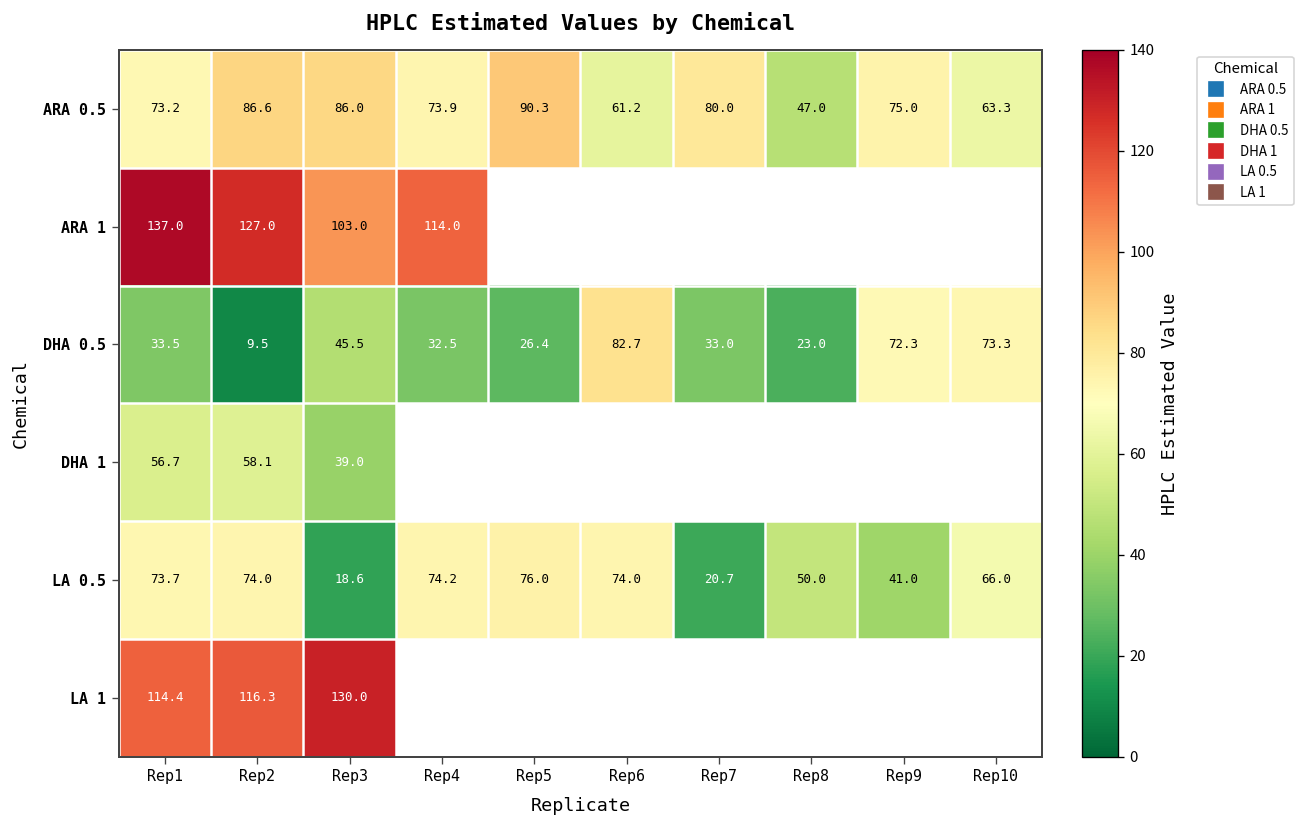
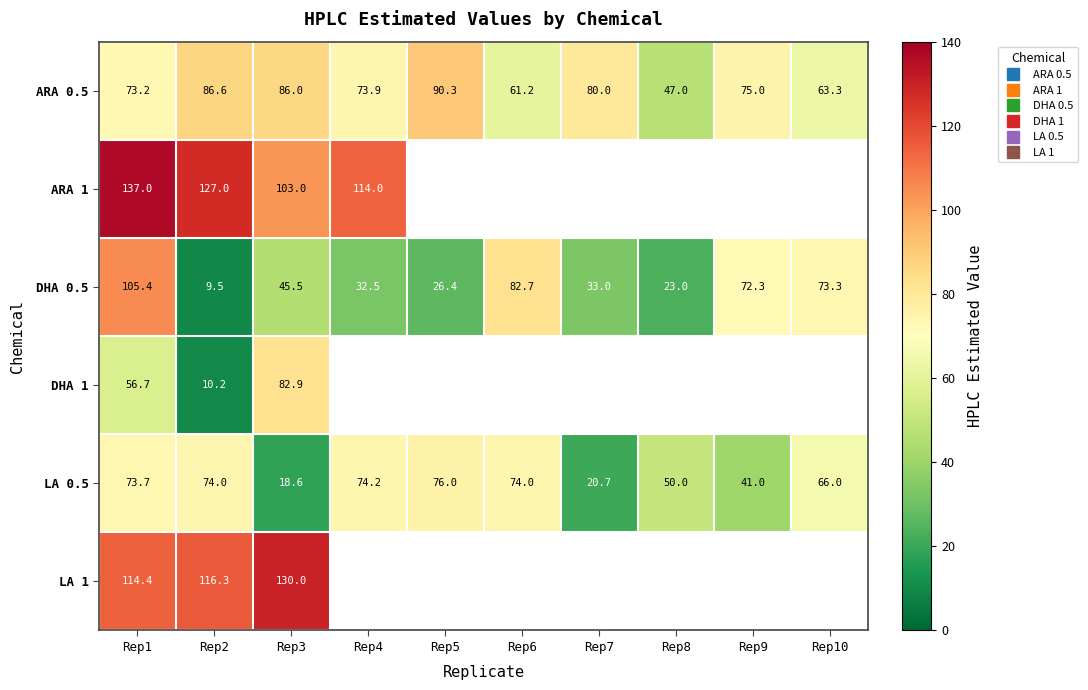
  {
    "ARA 0.5": {
      "Rep1": 73.2,
      "Rep2": 86.6,
      "Rep3": 86.0,
      "Rep4": 73.9,
      "Rep5": 90.3,
      "Rep6": 61.2,
      "Rep7": 80.0,
      "Rep8": 47.0,
      "Rep9": 75.0,
      "Rep10": 63.3
    },
    "ARA 1": {
      "Rep1": 137.0,
      "Rep2": 127.0,
      "Rep3": 103.0,
      "Rep4": 114.0
    },
    "DHA 0.5": {
-     "Rep1": 33.5,
+     "Rep1": 105.4,
      "Rep2": 9.5,
      "Rep3": 45.5,
      "Rep4": 32.5,
      "Rep5": 26.4,
      "Rep6": 82.7,
      "Rep7": 33.0,
      "Rep8": 23.0,
      "Rep9": 72.3,
      "Rep10": 73.3
    },
    "DHA 1": {
      "Rep1": 56.7,
-     "Rep2": 58.1,
-     "Rep3": 39.0
+     "Rep2": 10.2,
+     "Rep3": 82.9
    },
    "LA 0.5": {
      "Rep1": 73.7,
      "Rep2": 74.0,
      "Rep3": 18.6,
      "Rep4": 74.2,
      "Rep5": 76.0,
      "Rep6": 74.0,
      "Rep7": 20.7,
      "Rep8": 50.0,
      "Rep9": 41.0,
      "Rep10": 66.0
    },
    "LA 1": {
      "Rep1": 114.4,
      "Rep2": 116.3,
      "Rep3": 130.0
    }
  }
